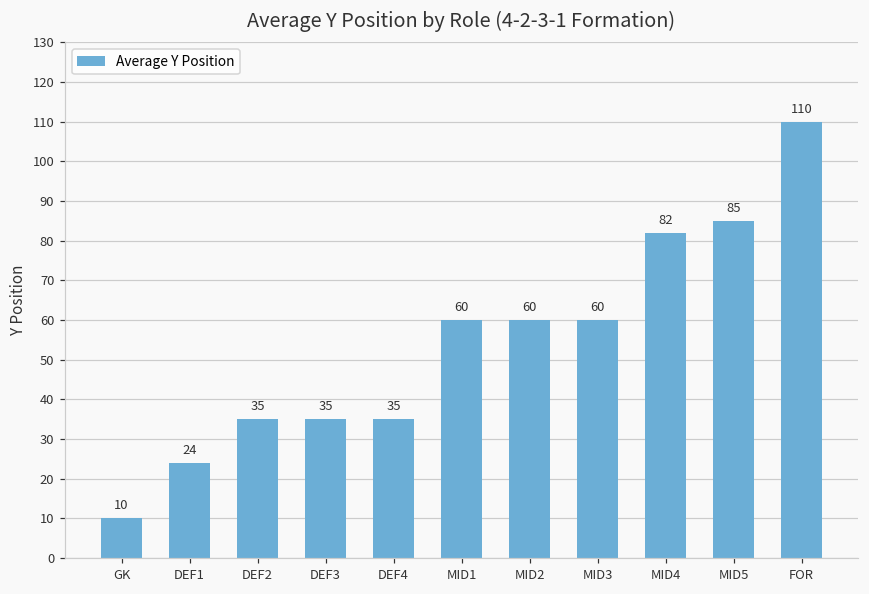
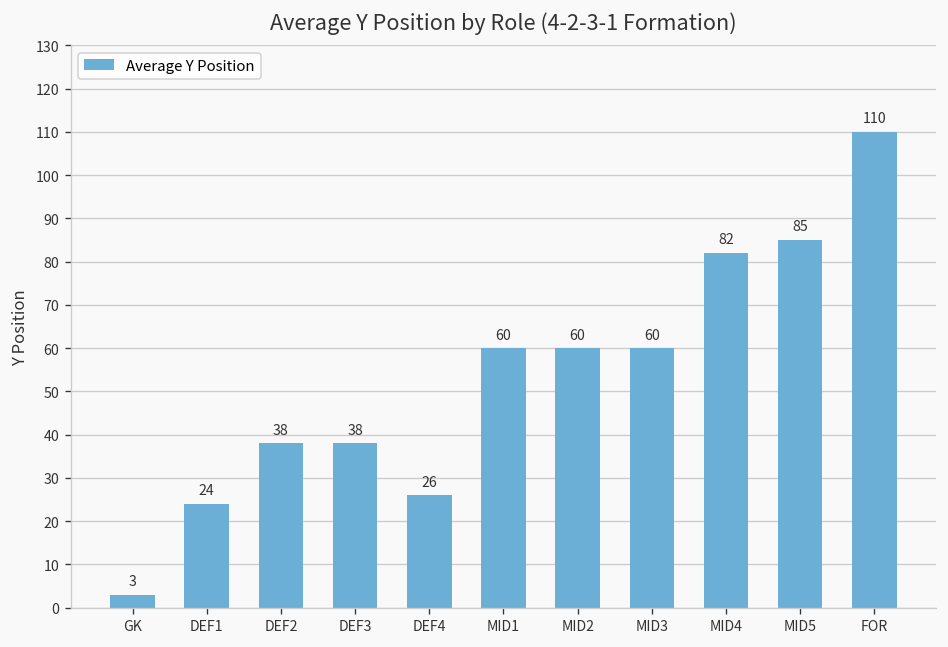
  {
-   "GK": 10,
+   "GK": 3,
    "DEF1": 24,
-   "DEF2": 35,
-   "DEF3": 35,
-   "DEF4": 35,
+   "DEF2": 38,
+   "DEF3": 38,
+   "DEF4": 26,
    "MID1": 60,
    "MID2": 60,
    "MID3": 60,
    "MID4": 82,
    "MID5": 85,
    "FOR": 110
  }
